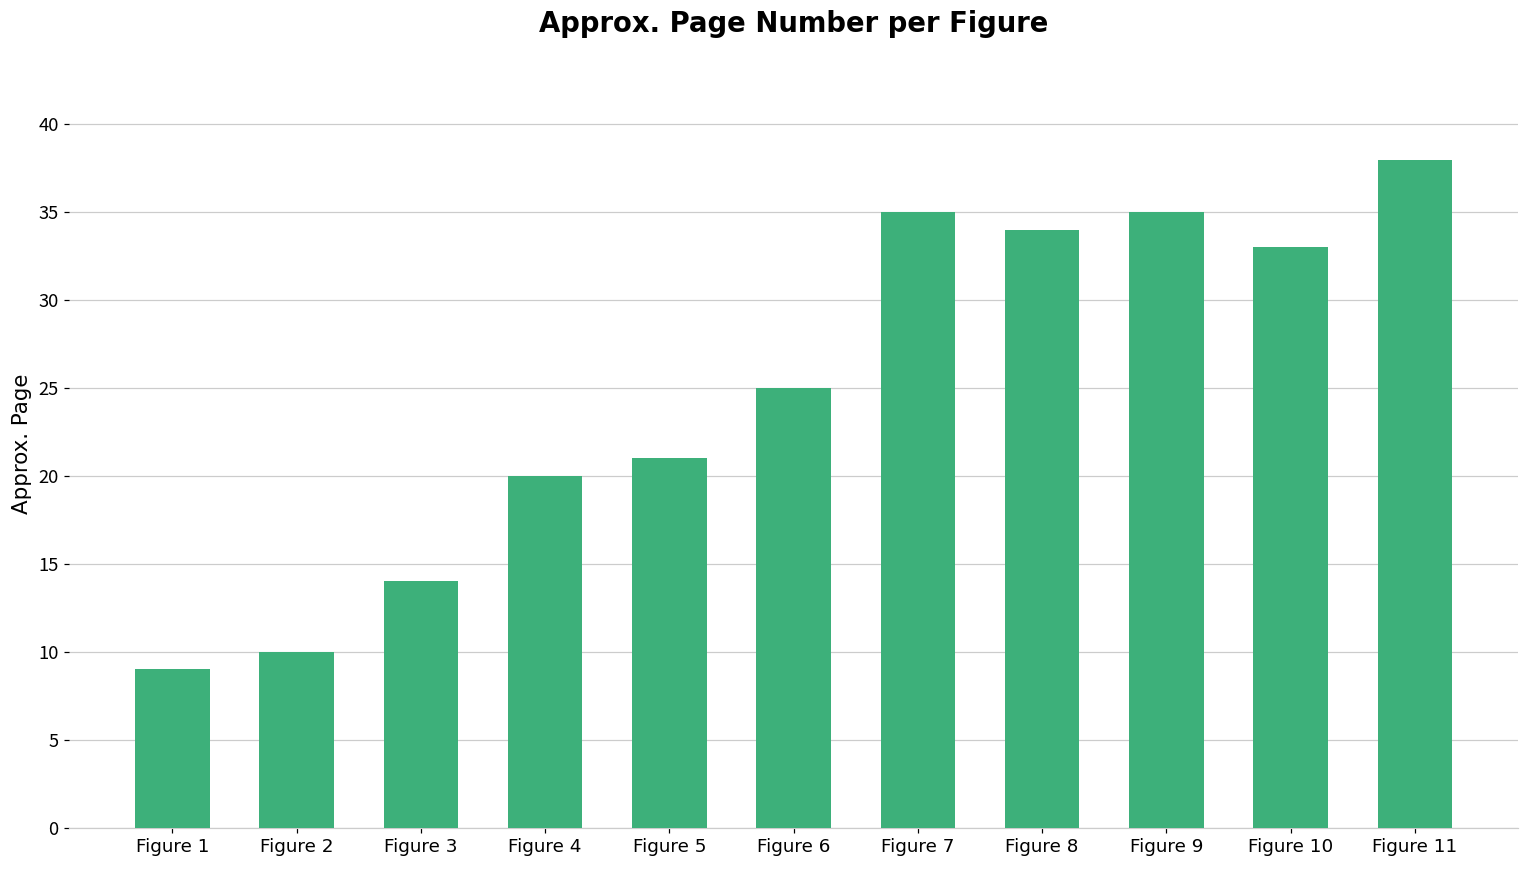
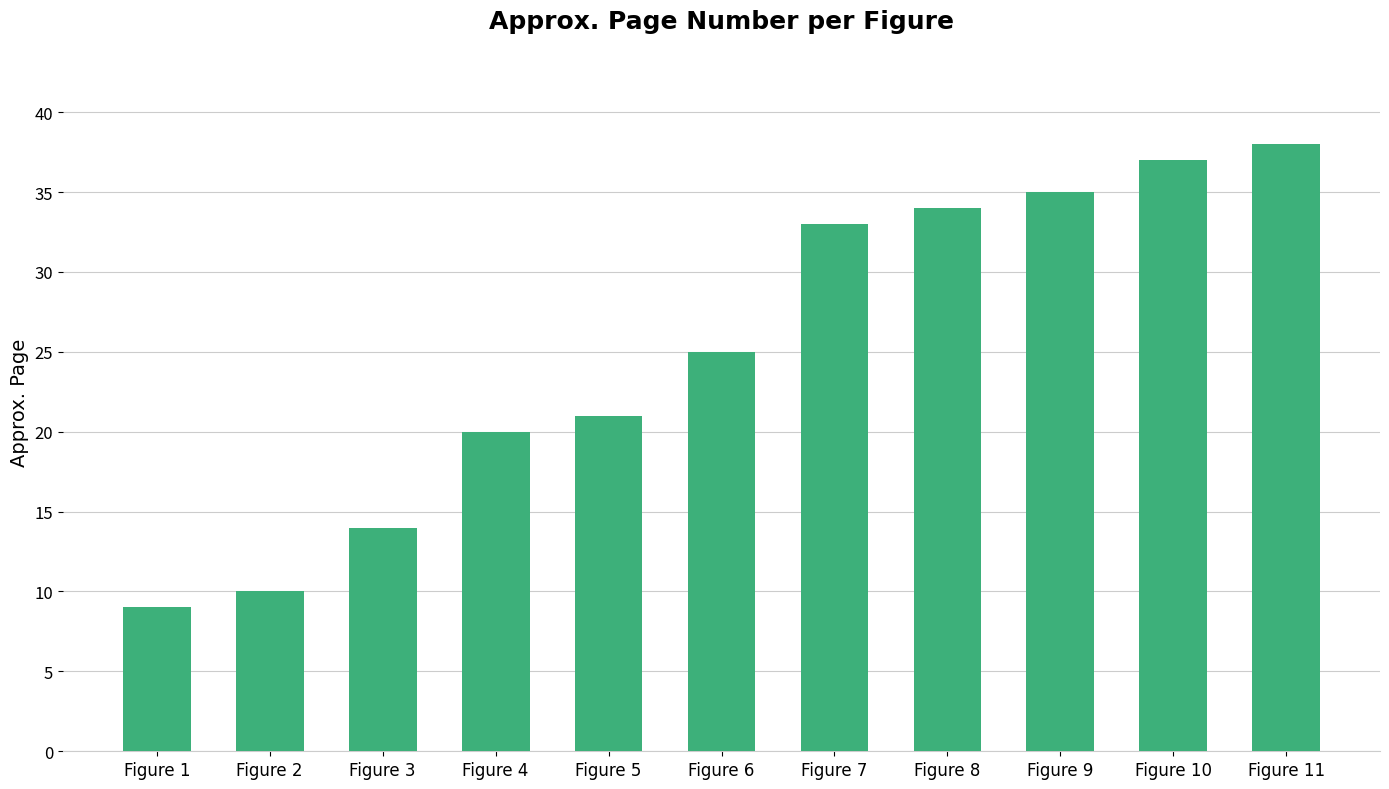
  {
    "Figure 1": 9,
    "Figure 2": 10,
    "Figure 3": 14,
    "Figure 4": 20,
    "Figure 5": 21,
    "Figure 6": 25,
-   "Figure 7": 35,
+   "Figure 7": 33,
    "Figure 8": 34,
    "Figure 9": 35,
-   "Figure 10": 33,
+   "Figure 10": 37,
    "Figure 11": 38
  }
